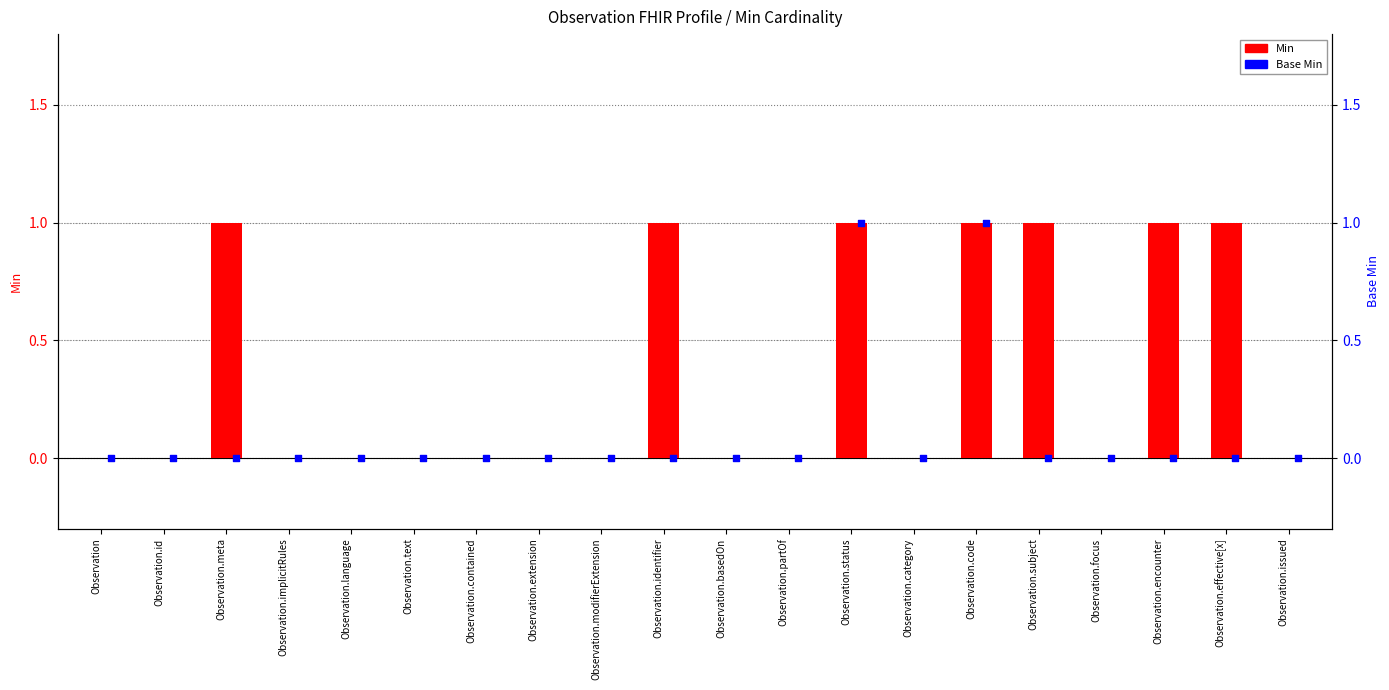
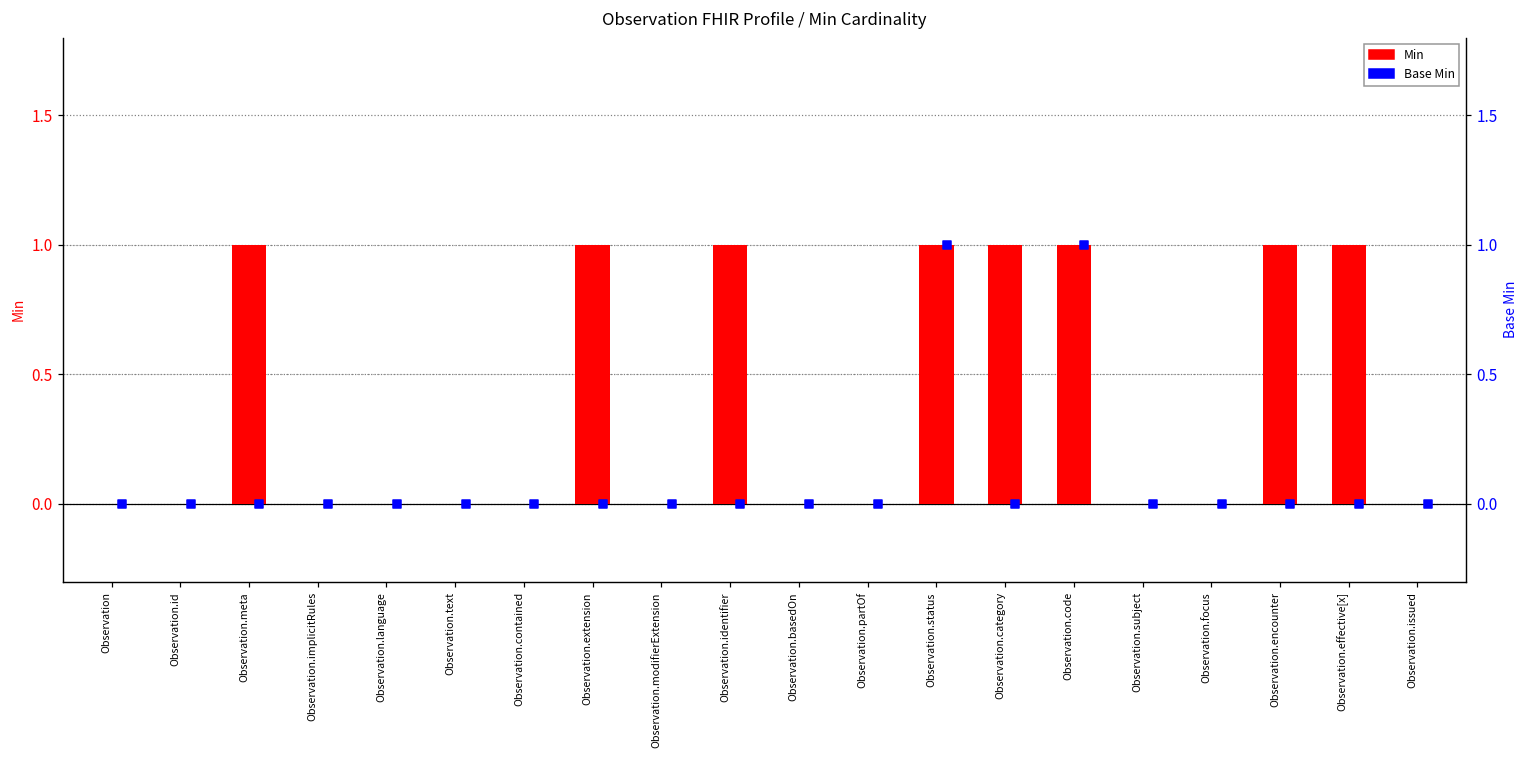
  {
    "Min": {
      "Observation": 0,
      "Observation.id": 0,
      "Observation.meta": 1,
      "Observation.implicitRules": 0,
      "Observation.language": 0,
      "Observation.text": 0,
      "Observation.contained": 0,
-     "Observation.extension": 0,
+     "Observation.extension": 1,
      "Observation.modifierExtension": 0,
      "Observation.identifier": 1,
      "Observation.basedOn": 0,
      "Observation.partOf": 0,
      "Observation.status": 1,
-     "Observation.category": 0,
+     "Observation.category": 1,
      "Observation.code": 1,
-     "Observation.subject": 1,
+     "Observation.subject": 0,
      "Observation.focus": 0,
      "Observation.encounter": 1,
      "Observation.effective[x]": 1,
      "Observation.issued": 0
    }
  }
